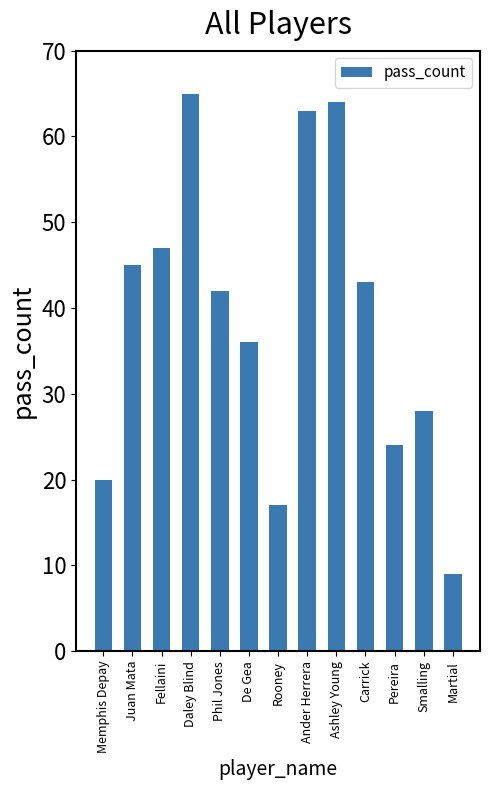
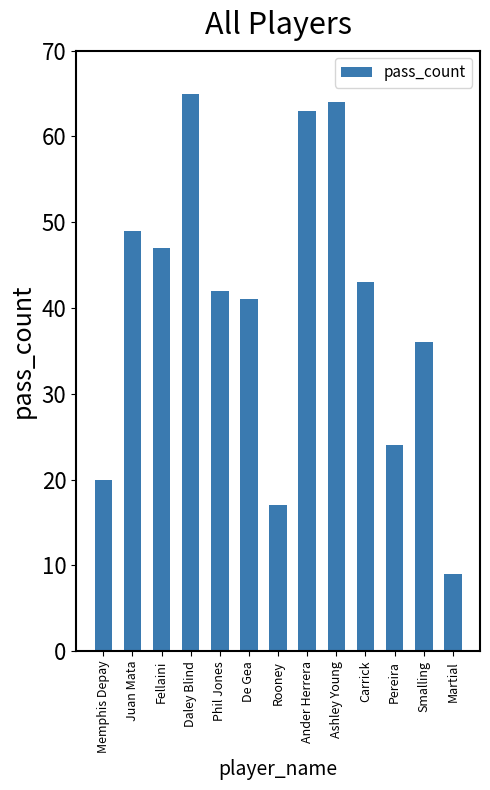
  {
    "Memphis Depay": 20,
-   "Juan Mata": 45,
+   "Juan Mata": 49,
    "Fellaini": 47,
    "Daley Blind": 65,
    "Phil Jones": 42,
-   "De Gea": 36,
+   "De Gea": 41,
    "Rooney": 17,
    "Ander Herrera": 63,
    "Ashley Young": 64,
    "Carrick": 43,
    "Pereira": 24,
-   "Smalling": 28,
+   "Smalling": 36,
    "Martial": 9
  }
